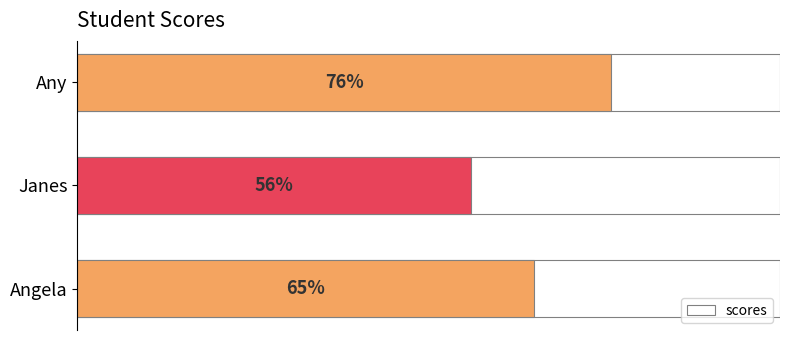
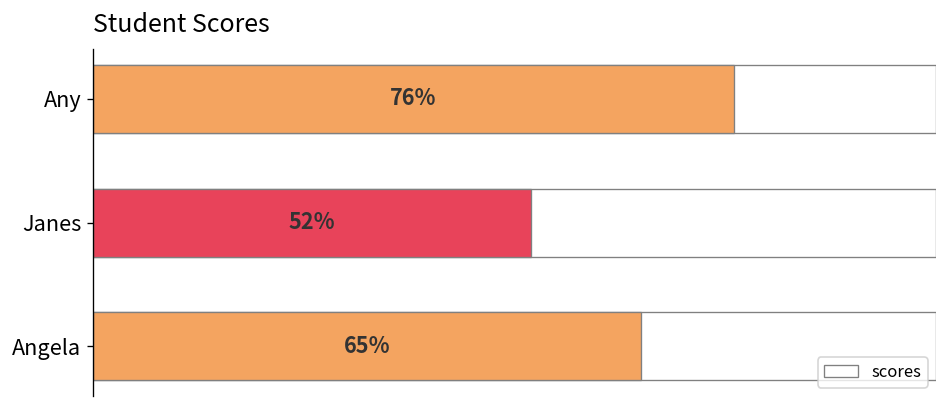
  {
    "Any": "76%",
-   "Janes": "56%",
+   "Janes": "52%",
    "Angela": "65%"
  }
